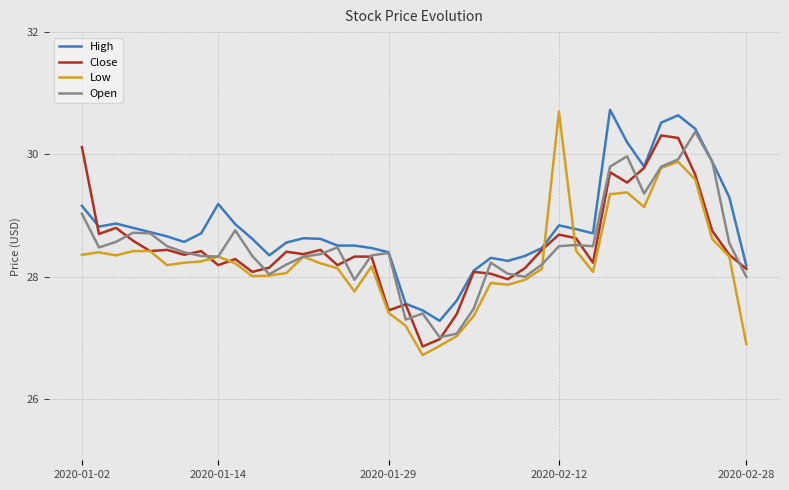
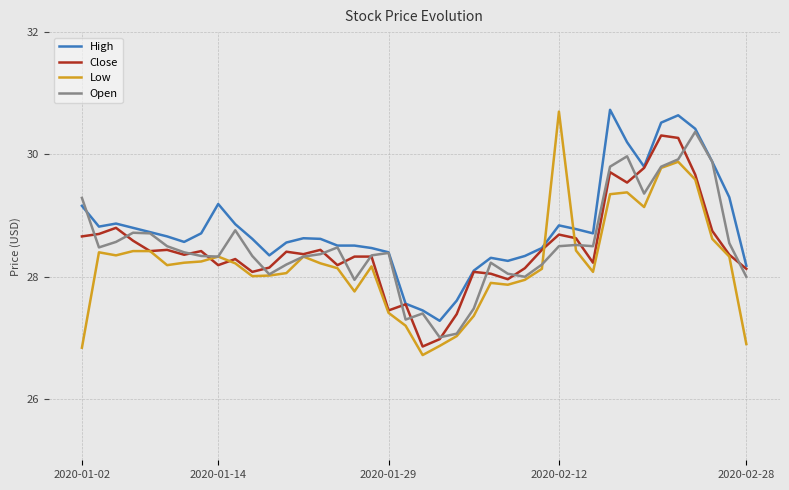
  {
    "High": {
      "2020-01-02": 29.2,
      "2020-01-14": 29.2,
      "2020-02-12": 28.8,
      "2020-02-28": 28.2
    },
    "Close": {
-     "2020-01-02": 30.1,
+     "2020-01-02": 28.7,
      "2020-01-14": 28.2,
      "2020-02-12": 28.7,
      "2020-02-28": 28.1
    },
    "Low": {
-     "2020-01-02": 28.4,
+     "2020-01-02": 26.8,
      "2020-02-12": 30.7,
      "2020-02-28": 26.9
    },
    "Open": {
-     "2020-01-02": 29.0,
+     "2020-01-02": 29.3,
      "2020-02-12": 28.5,
      "2020-02-28": 28.0
    }
  }
